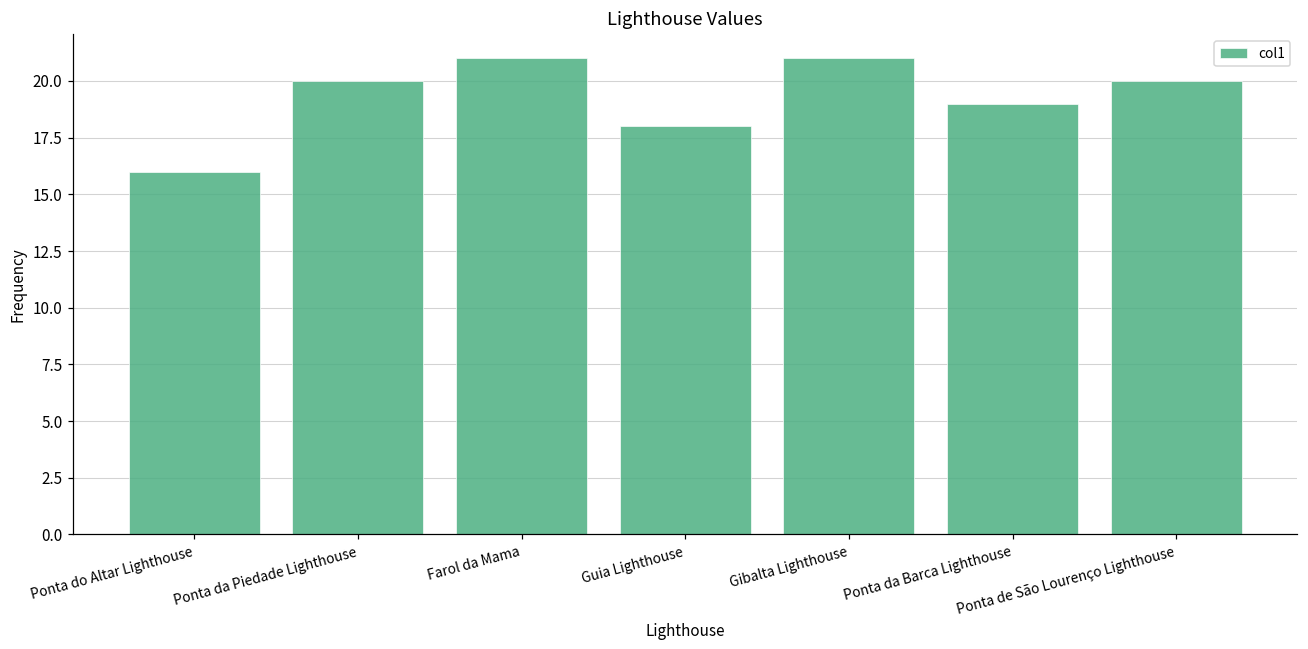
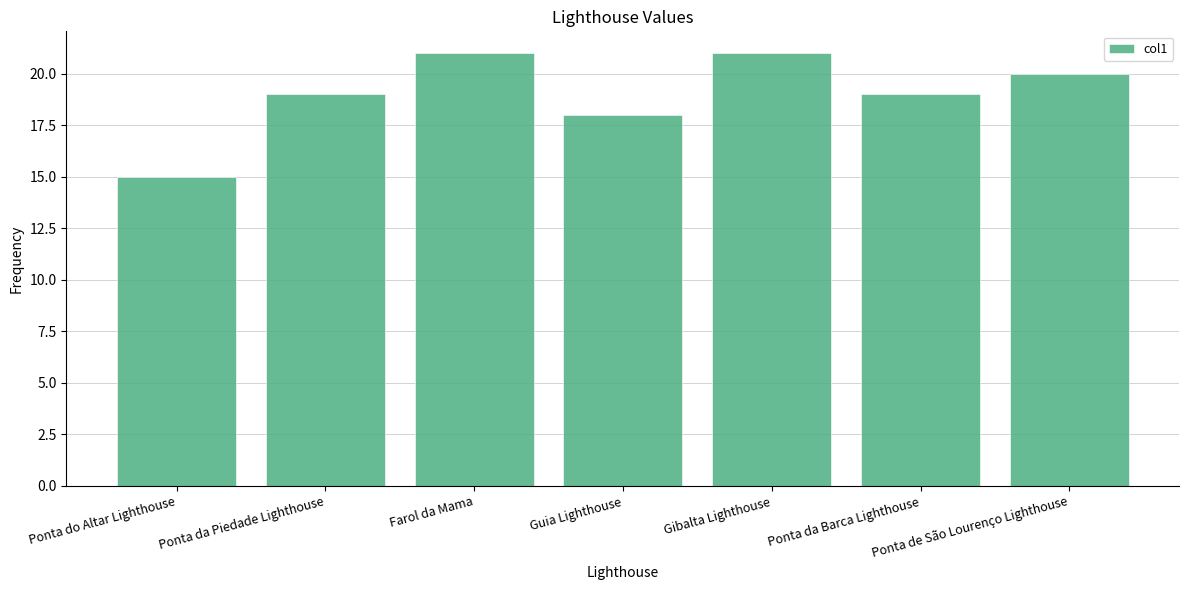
  {
-   "Ponta do Altar Lighthouse": 16,
-   "Ponta da Piedade Lighthouse": 20,
+   "Ponta do Altar Lighthouse": 15,
+   "Ponta da Piedade Lighthouse": 19,
    "Farol da Mama": 21,
    "Guia Lighthouse": 18,
    "Gibalta Lighthouse": 21,
    "Ponta da Barca Lighthouse": 19,
    "Ponta de São Lourenço Lighthouse": 20
  }
